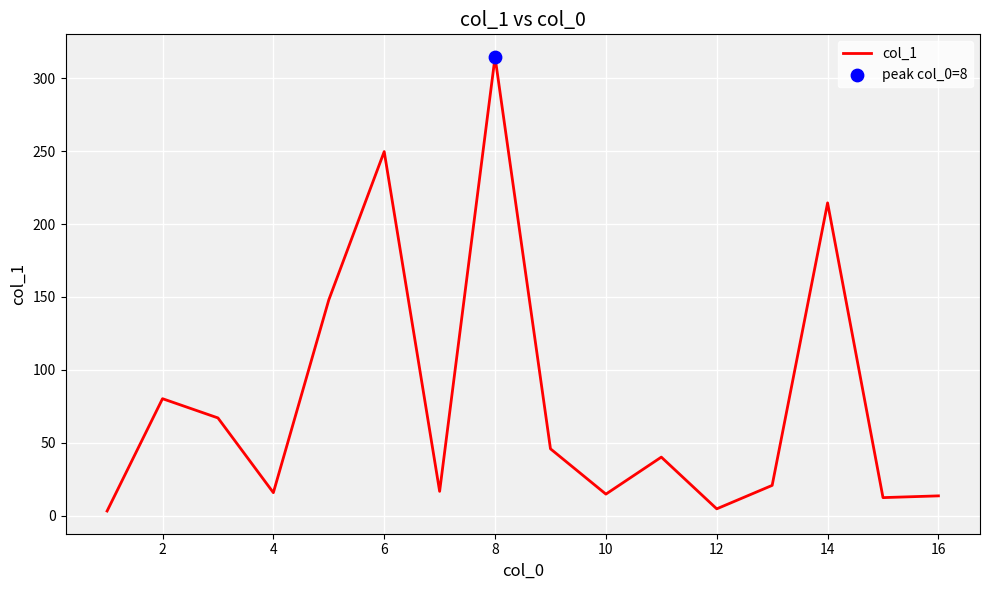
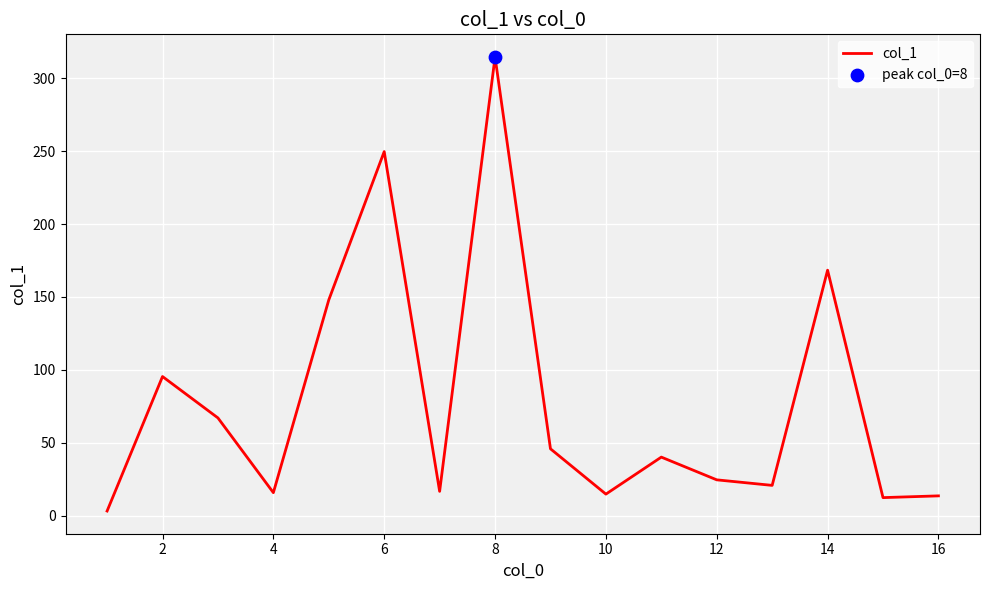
  {
    "col_1": {
-     "2": 80,
+     "2": 95,
      "4": 16,
      "6": 250,
      "10": 15,
-     "12": 5,
-     "14": 215,
+     "12": 25,
+     "14": 168,
      "16": 14
    }
  }
